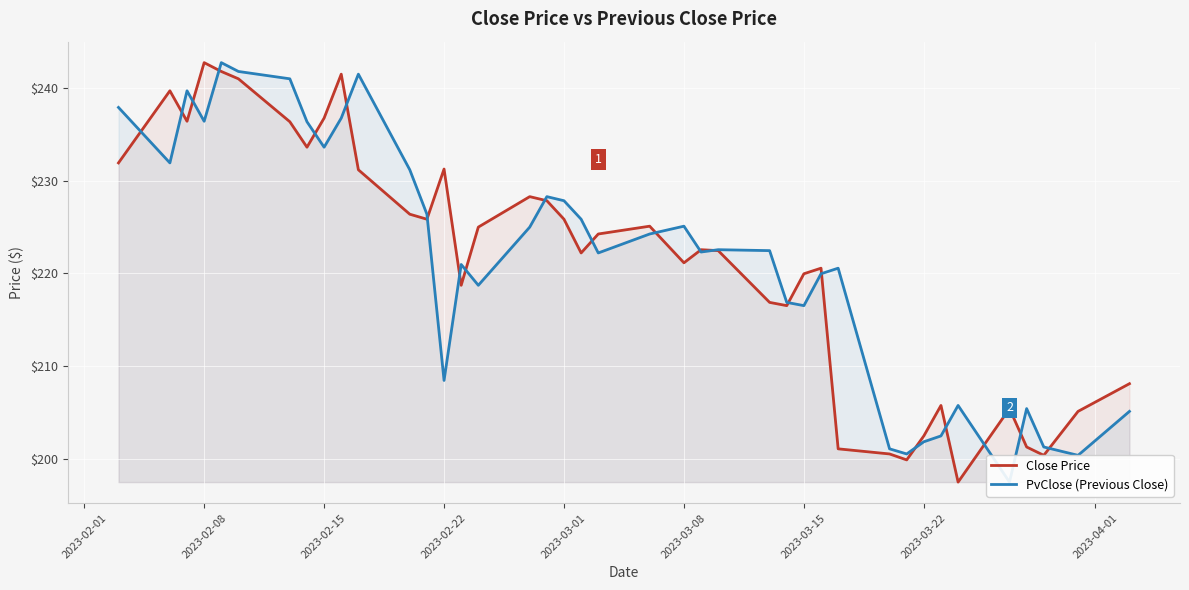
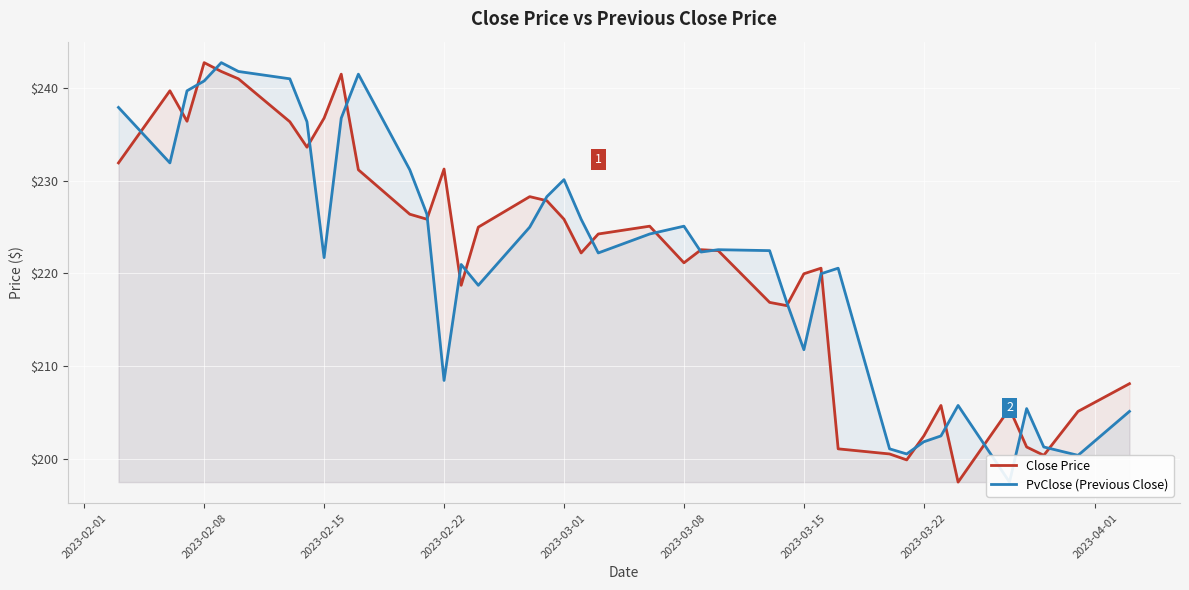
  {
    "Close Price": {
      "2023-02-08": "$243",
      "2023-02-15": "$237",
      "2023-02-22": "$231",
      "2023-03-01": "$226",
      "2023-03-08": "$221",
      "2023-03-15": "$220",
      "2023-03-22": "$203"
    },
    "PvClose (Previous Close)": {
-     "2023-02-08": "$236",
-     "2023-02-15": "$234",
+     "2023-02-08": "$241",
+     "2023-02-15": "$222",
      "2023-02-22": "$208",
-     "2023-03-01": "$228",
+     "2023-03-01": "$230",
      "2023-03-08": "$225",
-     "2023-03-15": "$217",
+     "2023-03-15": "$212",
      "2023-03-22": "$202"
    }
  }
